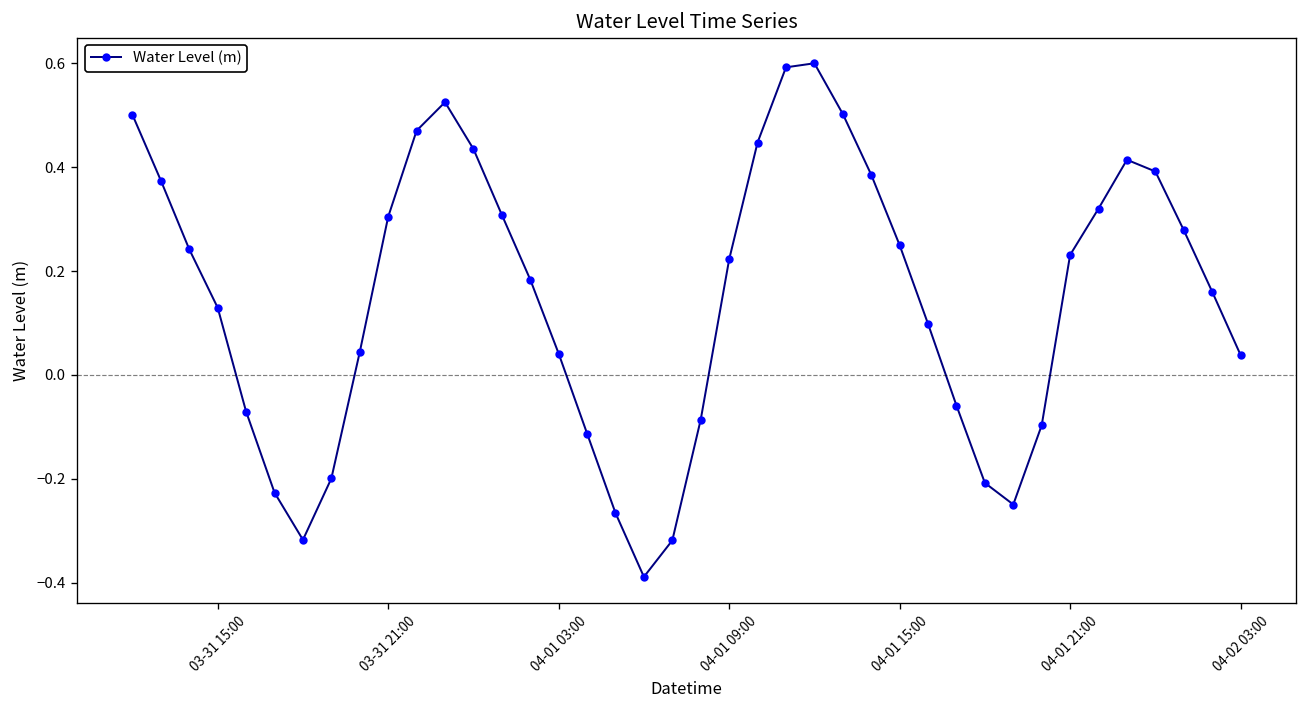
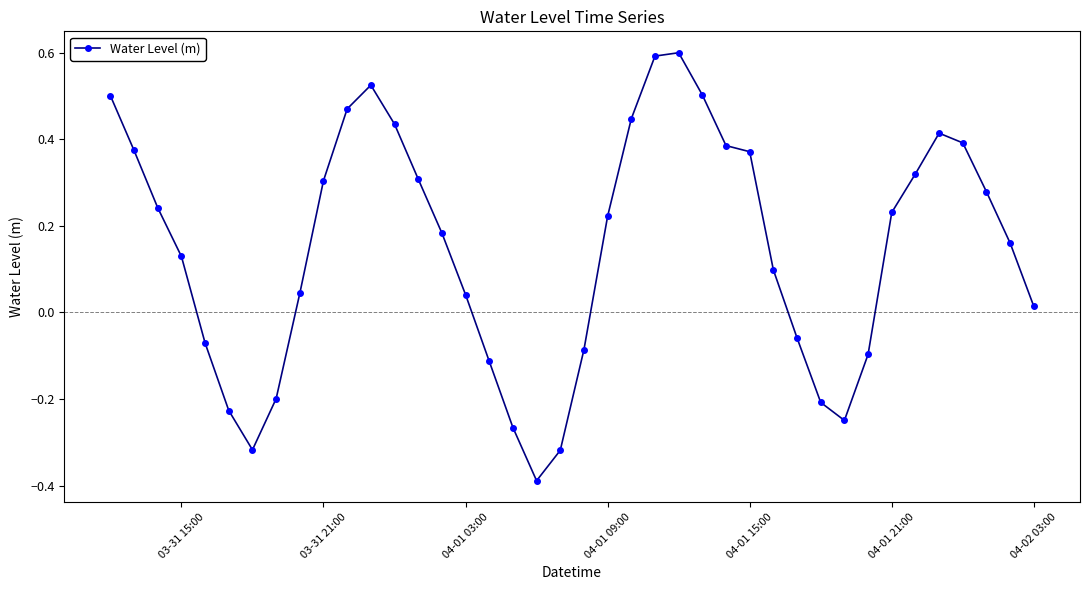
  {
    "03-31 15:00": 0.13,
    "03-31 21:00": 0.30,
    "04-01 03:00": 0.04,
    "04-01 09:00": 0.22,
-   "04-01 15:00": 0.25,
+   "04-01 15:00": 0.37,
    "04-01 21:00": 0.23,
-   "04-02 03:00": 0.04
+   "04-02 03:00": 0.01
  }
